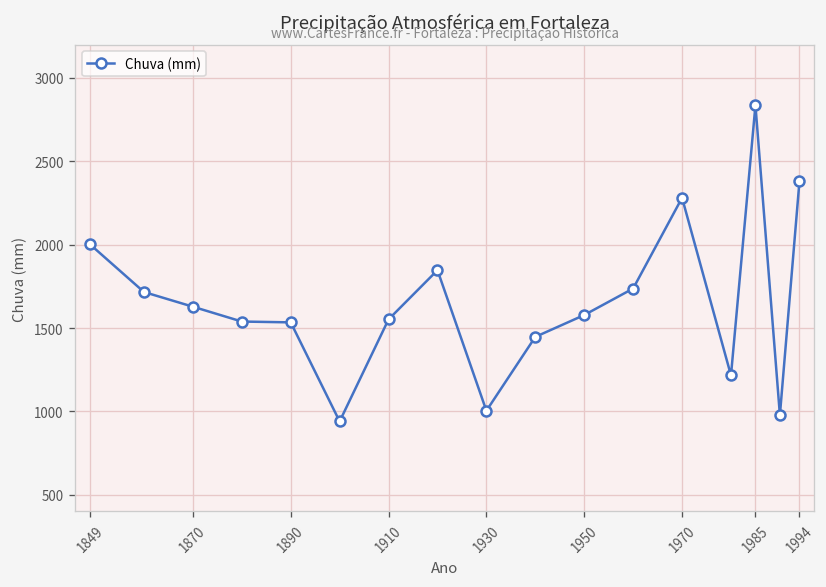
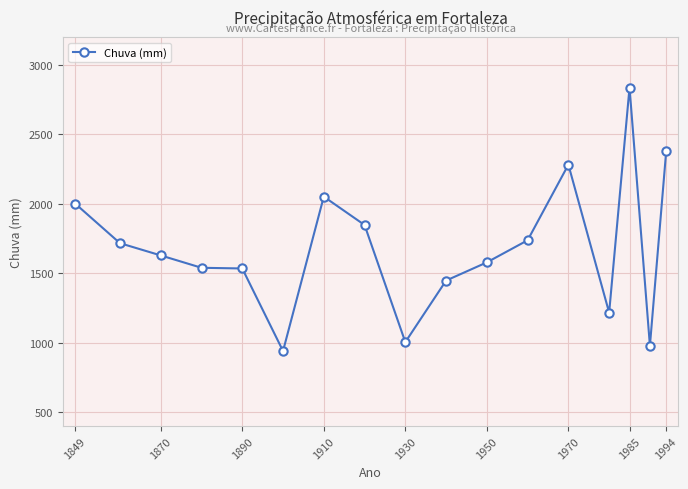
  {
    "1849": 2000,
    "1870": 1630,
    "1890": 1530,
-   "1910": 1550,
+   "1910": 2050,
    "1930": 1000,
    "1950": 1580,
    "1970": 2280,
    "1985": 2840,
    "1994": 2380
  }
